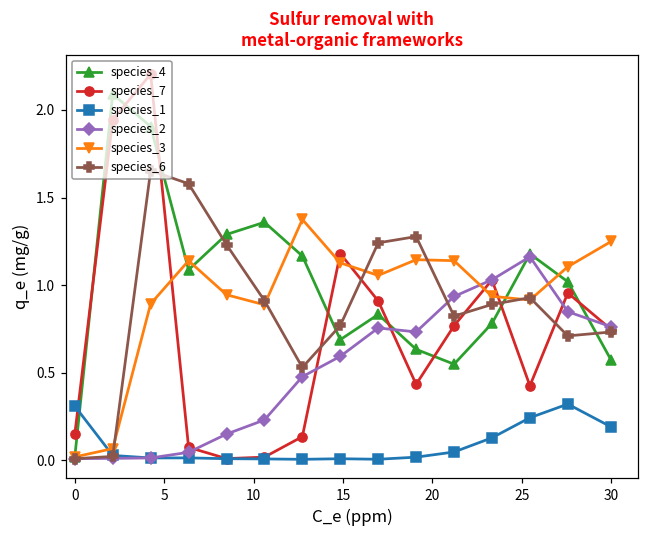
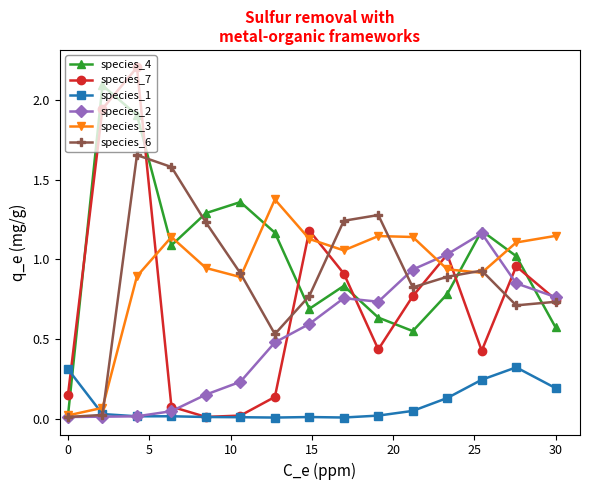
  {
    "species_4": {
      "30": 0.57
    },
    "species_7": {
      "0": 0.15
    },
    "species_1": {
      "0": 0.31,
      "30": 0.19
    },
    "species_3": {
-     "30": 1.25
+     "30": 1.15
    }
  }
